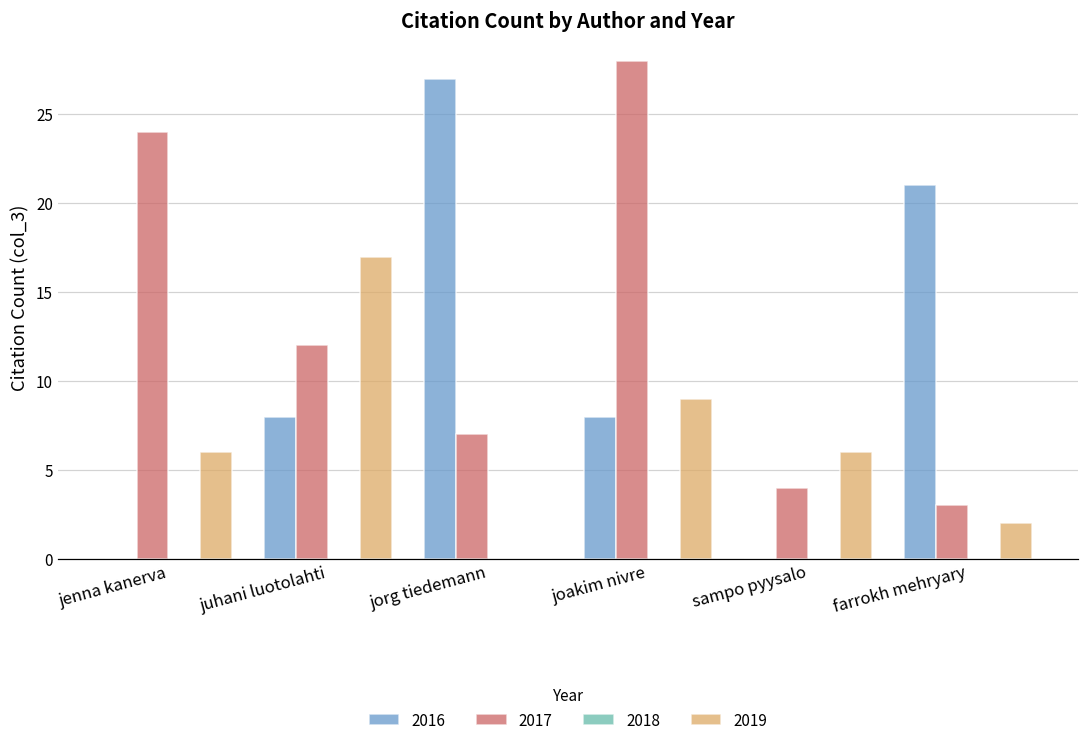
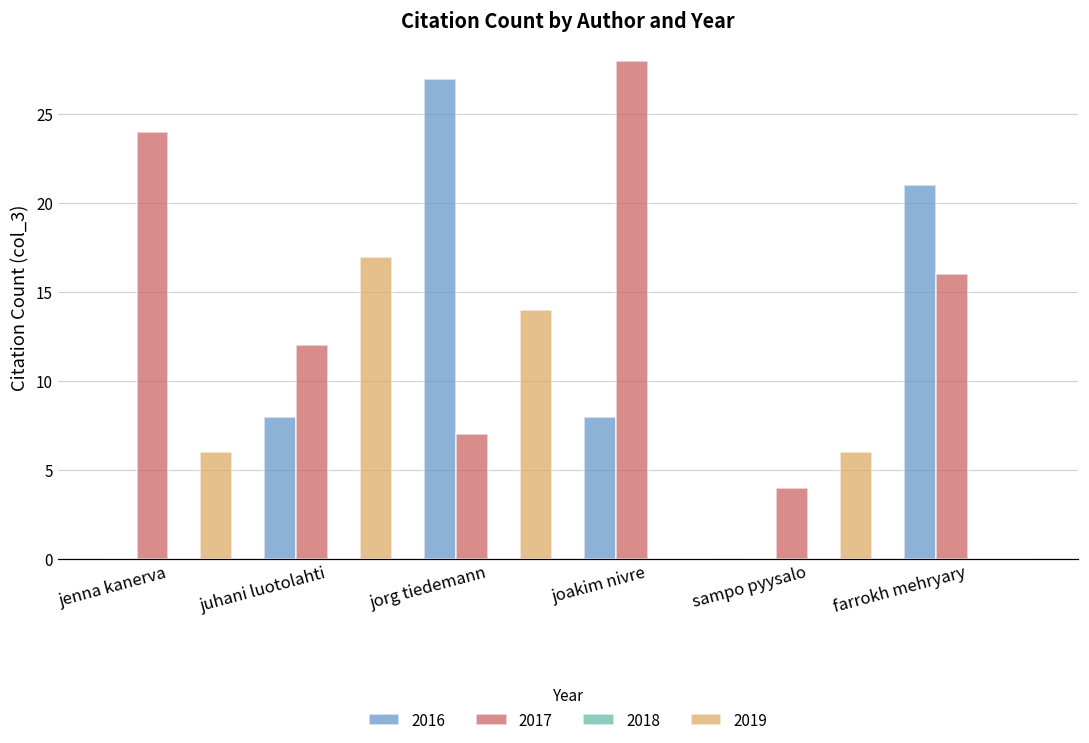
  {
    "2017": {
      "jenna kanerva": 24,
      "juhani luotolahti": 12,
      "jorg tiedemann": 7,
      "joakim nivre": 28,
      "sampo pyysalo": 4,
-     "farrokh mehryary": 3
+     "farrokh mehryary": 16
    },
    "2019": {
      "jenna kanerva": 6,
      "juhani luotolahti": 17,
-     "jorg tiedemann": 0,
-     "joakim nivre": 9,
+     "jorg tiedemann": 14,
+     "joakim nivre": 0,
      "sampo pyysalo": 6,
-     "farrokh mehryary": 2
+     "farrokh mehryary": 0
    }
  }
